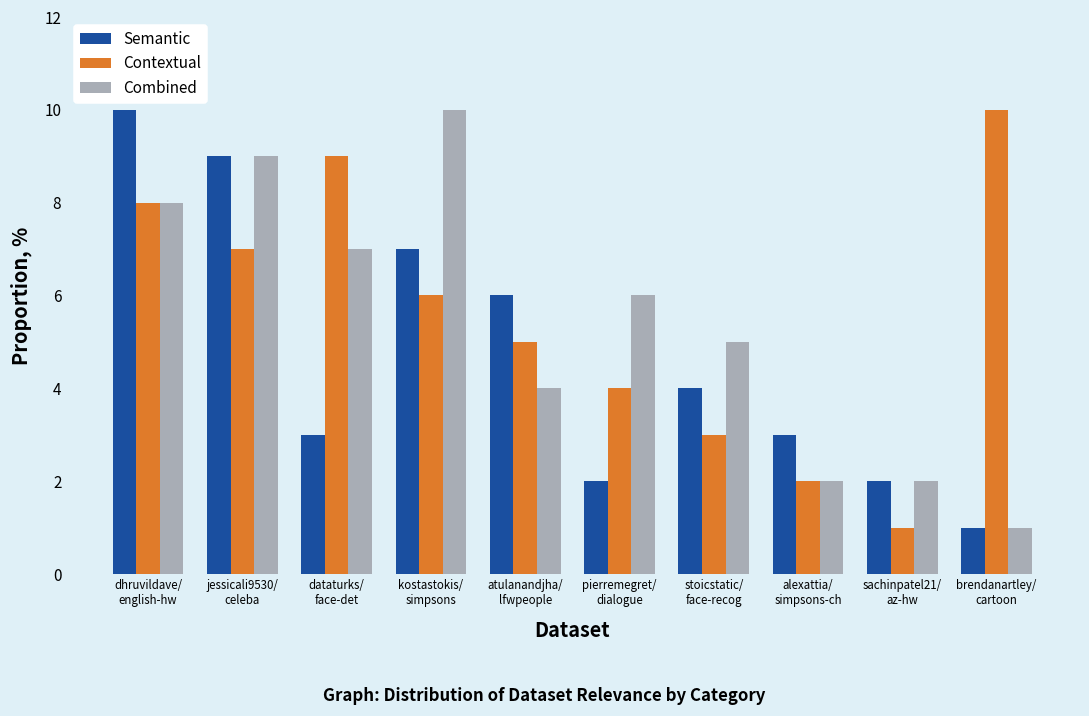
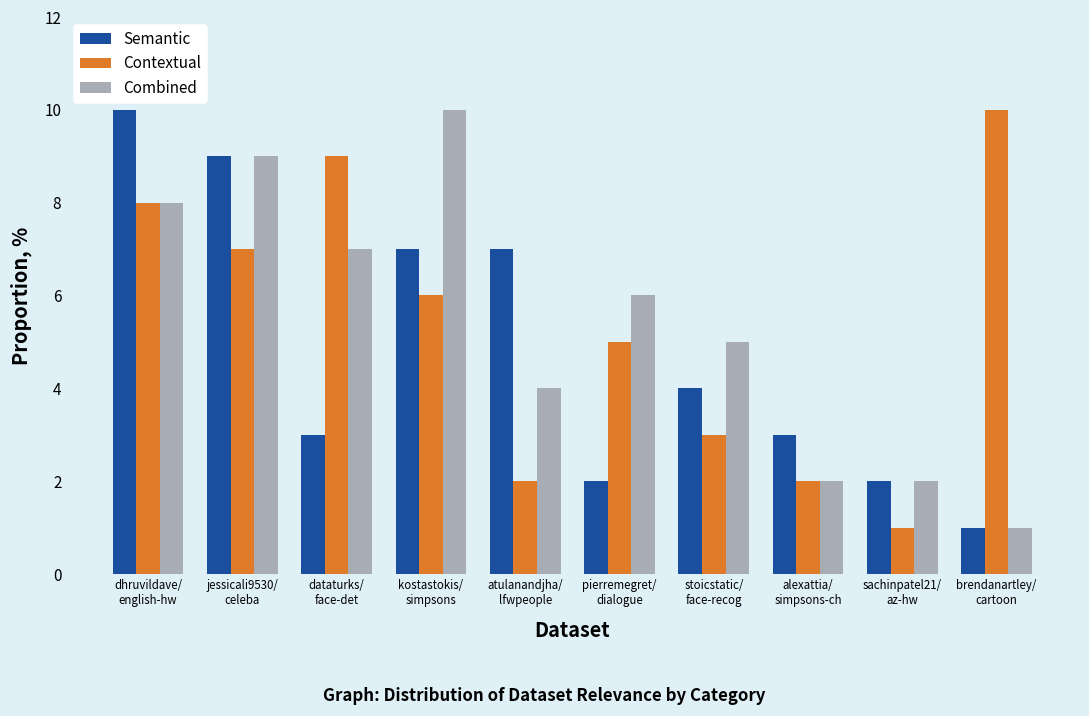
  {
    "Semantic": {
      "dhruvildave/ english-hw": 10,
      "jessicali9530/ celeba": 9,
      "dataturks/ face-det": 3,
      "kostastokis/ simpsons": 7,
-     "atulanandjha/ lfwpeople": 6,
+     "atulanandjha/ lfwpeople": 7,
      "pierremegret/ dialogue": 2,
      "stoicstatic/ face-recog": 4,
      "alexattia/ simpsons-ch": 3,
      "sachinpatel21/ az-hw": 2,
      "brendanartley/ cartoon": 1
    },
    "Contextual": {
      "dhruvildave/ english-hw": 8,
      "jessicali9530/ celeba": 7,
      "dataturks/ face-det": 9,
      "kostastokis/ simpsons": 6,
-     "atulanandjha/ lfwpeople": 5,
-     "pierremegret/ dialogue": 4,
+     "atulanandjha/ lfwpeople": 2,
+     "pierremegret/ dialogue": 5,
      "stoicstatic/ face-recog": 3,
      "alexattia/ simpsons-ch": 2,
      "sachinpatel21/ az-hw": 1,
      "brendanartley/ cartoon": 10
    },
    "Combined": {
      "dhruvildave/ english-hw": 8,
      "jessicali9530/ celeba": 9,
      "dataturks/ face-det": 7,
      "kostastokis/ simpsons": 10,
      "atulanandjha/ lfwpeople": 4,
      "pierremegret/ dialogue": 6,
      "stoicstatic/ face-recog": 5,
      "alexattia/ simpsons-ch": 2,
      "sachinpatel21/ az-hw": 2,
      "brendanartley/ cartoon": 1
    }
  }
